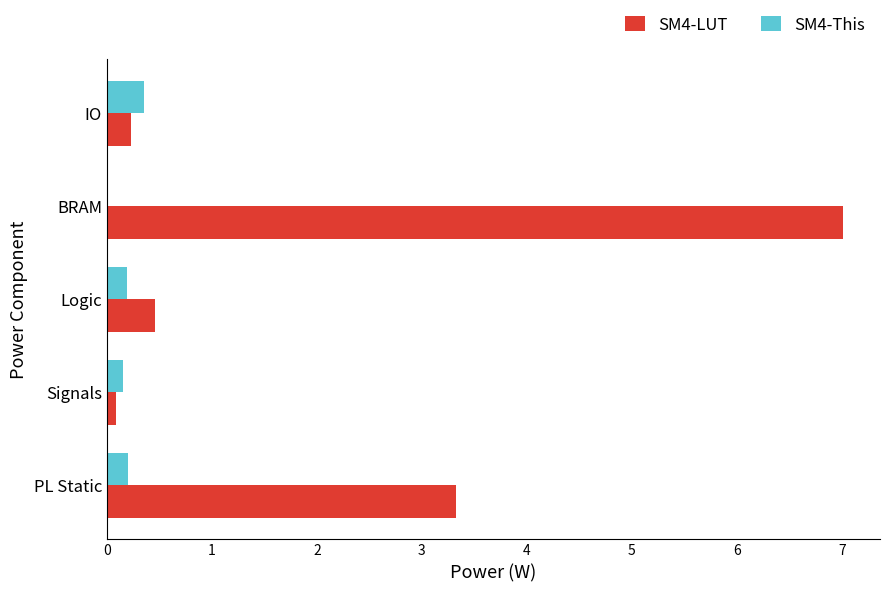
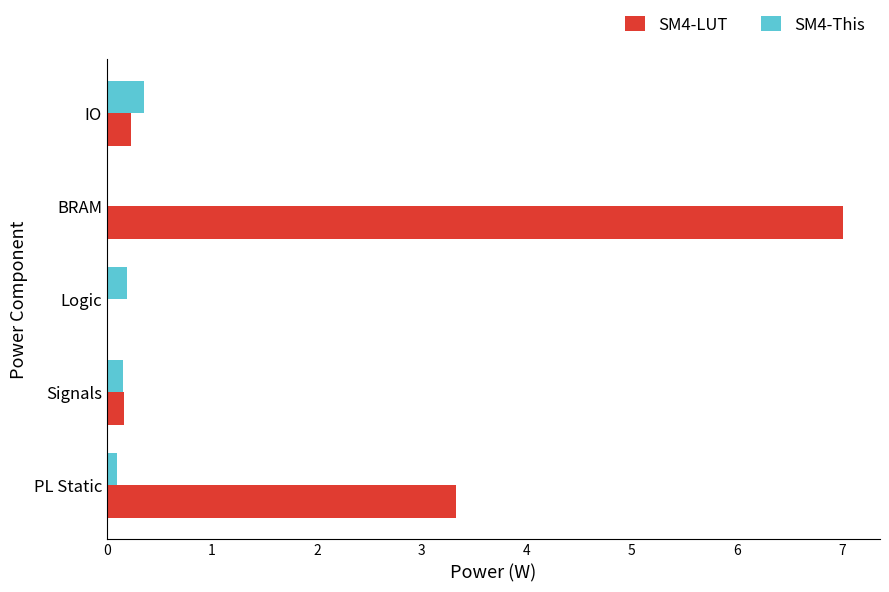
  {
    "SM4-LUT": {
      "IO": 0.24,
      "BRAM": 7.01,
-     "Logic": 0.46,
-     "Signals": 0.08,
+     "Logic": 0.01,
+     "Signals": 0.17,
      "PL Static": 3.32
    },
    "SM4-This": {
      "IO": 0.36,
      "BRAM": 0.00,
      "Logic": 0.19,
      "Signals": 0.16,
-     "PL Static": 0.20
+     "PL Static": 0.09
    }
  }
